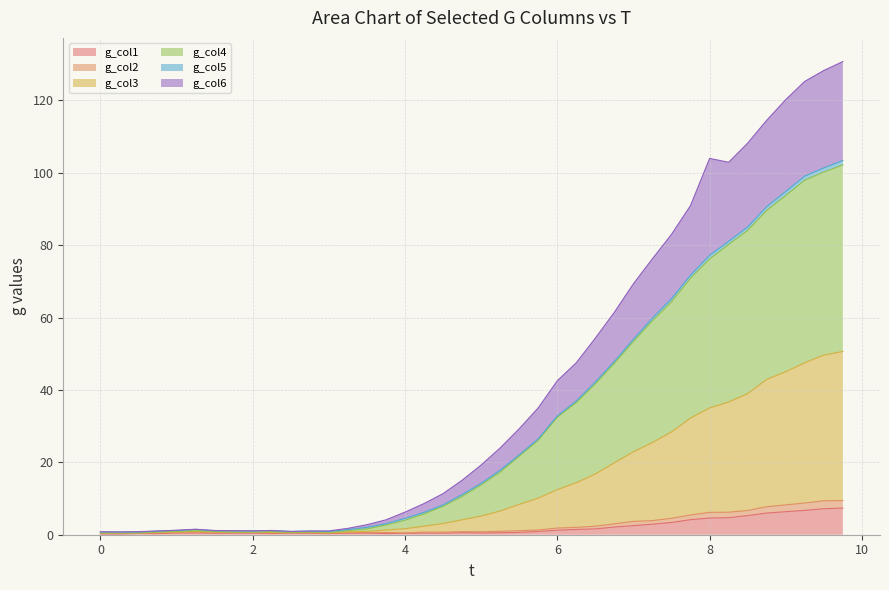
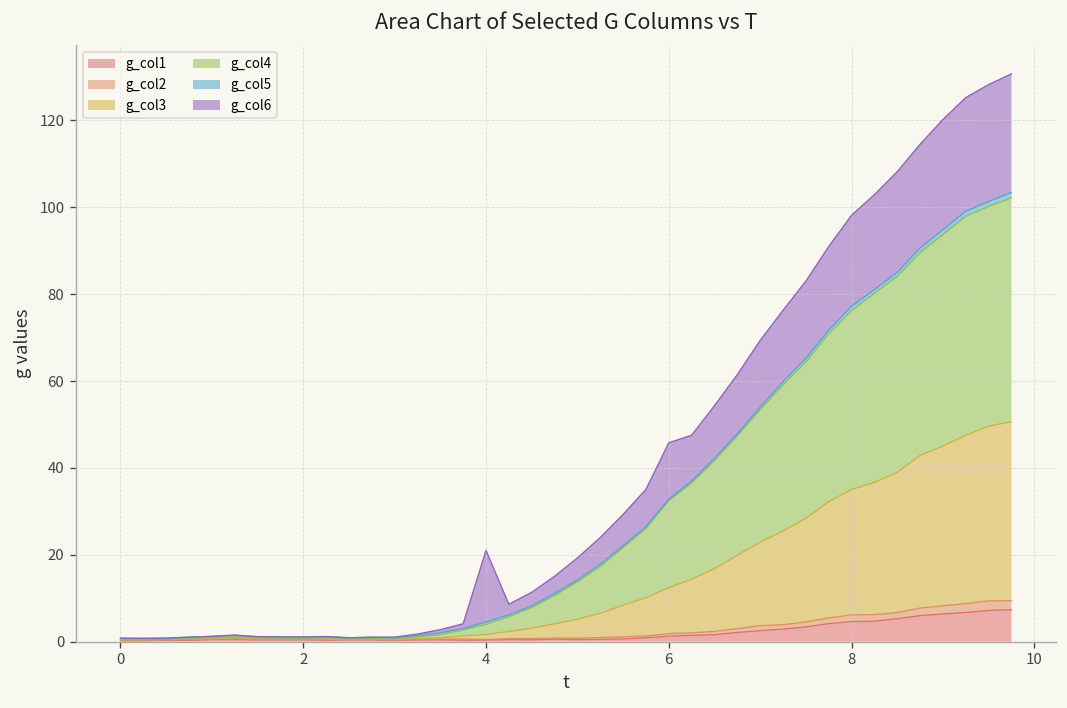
  {
    "g_col5": {
      "8": 1
    },
    "g_col6": {
-     "4": 2,
-     "6": 10,
-     "8": 27
+     "4": 17,
+     "6": 13,
+     "8": 21
    }
  }
